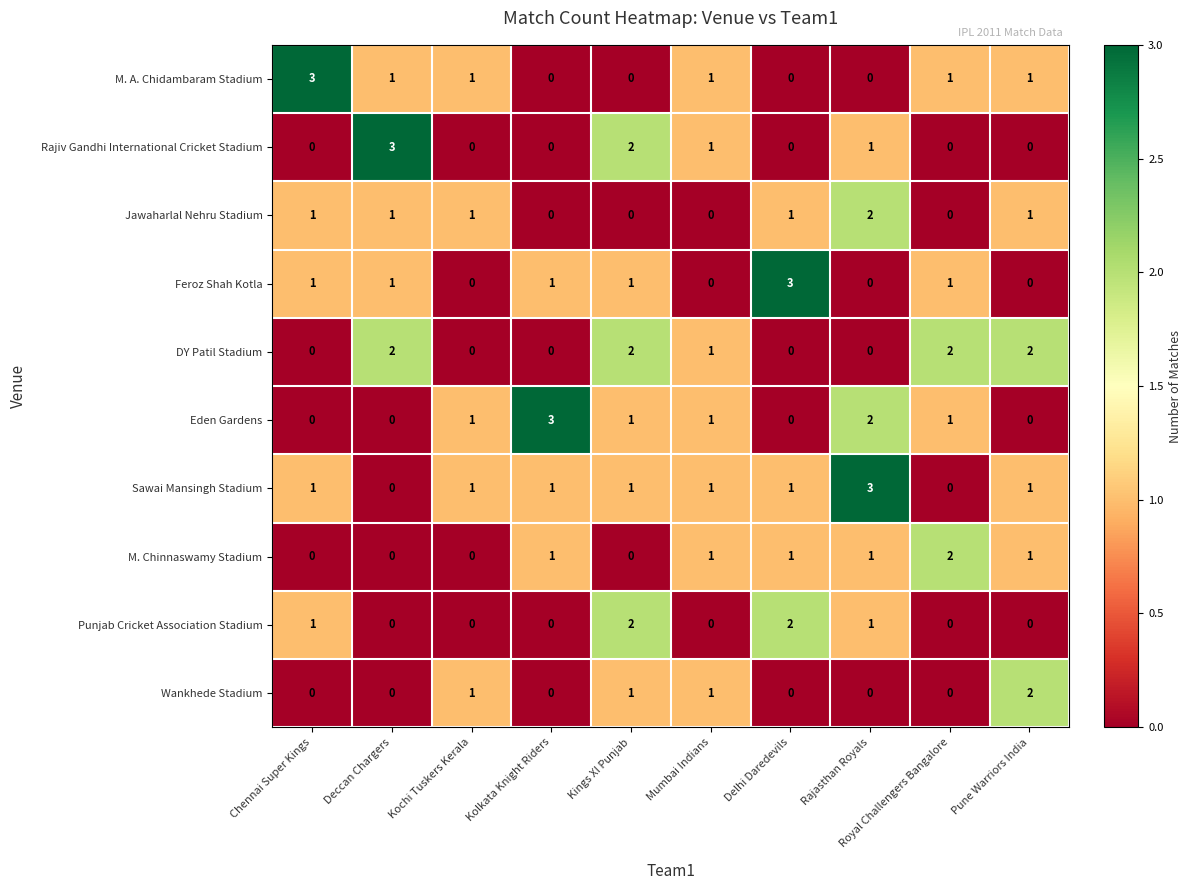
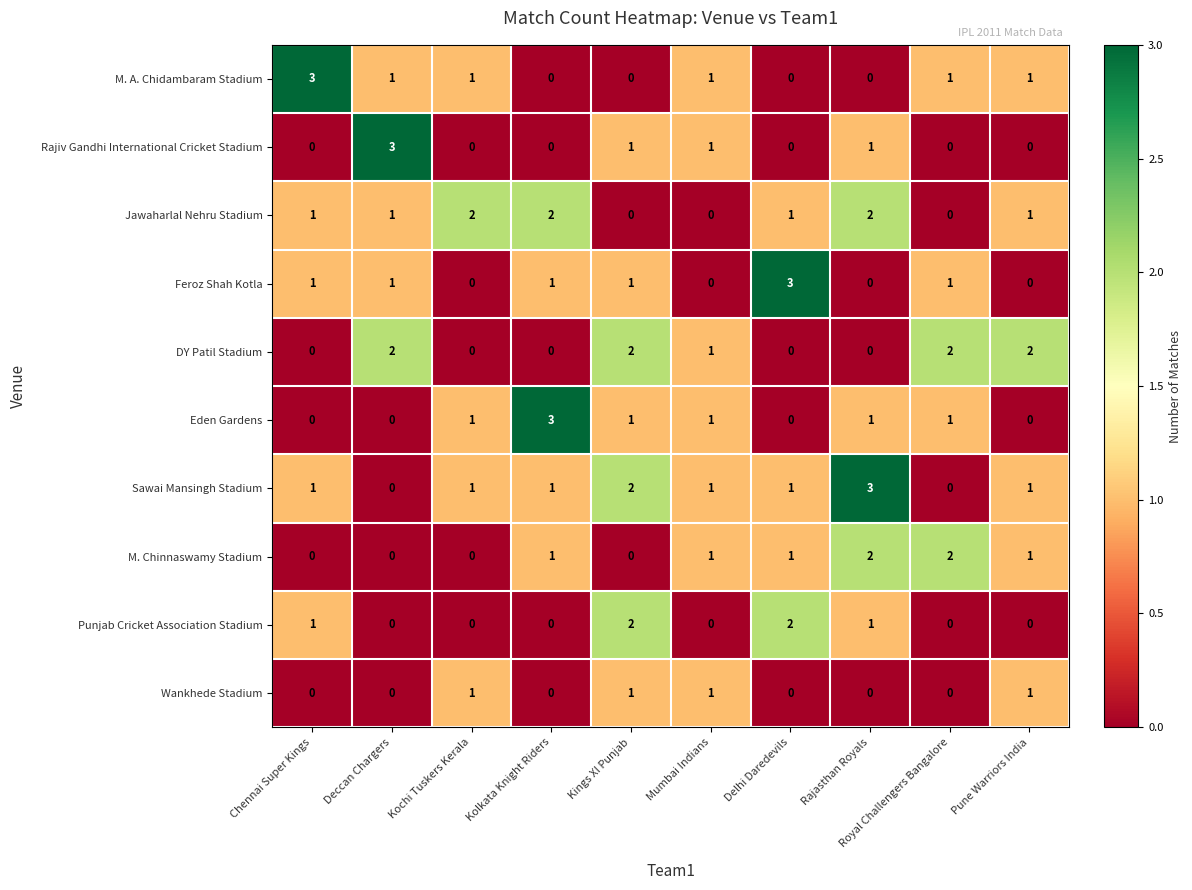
  {
    "M. A. Chidambaram Stadium": {
      "Chennai Super Kings": 3,
      "Deccan Chargers": 1,
      "Kochi Tuskers Kerala": 1,
      "Kolkata Knight Riders": 0,
      "Kings XI Punjab": 0,
      "Mumbai Indians": 1,
      "Delhi Daredevils": 0,
      "Rajasthan Royals": 0,
      "Royal Challengers Bangalore": 1,
      "Pune Warriors India": 1
    },
    "Rajiv Gandhi International Cricket Stadium": {
      "Chennai Super Kings": 0,
      "Deccan Chargers": 3,
      "Kochi Tuskers Kerala": 0,
      "Kolkata Knight Riders": 0,
-     "Kings XI Punjab": 2,
+     "Kings XI Punjab": 1,
      "Mumbai Indians": 1,
      "Delhi Daredevils": 0,
      "Rajasthan Royals": 1,
      "Royal Challengers Bangalore": 0,
      "Pune Warriors India": 0
    },
    "Jawaharlal Nehru Stadium": {
      "Chennai Super Kings": 1,
      "Deccan Chargers": 1,
-     "Kochi Tuskers Kerala": 1,
-     "Kolkata Knight Riders": 0,
+     "Kochi Tuskers Kerala": 2,
+     "Kolkata Knight Riders": 2,
      "Kings XI Punjab": 0,
      "Mumbai Indians": 0,
      "Delhi Daredevils": 1,
      "Rajasthan Royals": 2,
      "Royal Challengers Bangalore": 0,
      "Pune Warriors India": 1
    },
    "Feroz Shah Kotla": {
      "Chennai Super Kings": 1,
      "Deccan Chargers": 1,
      "Kochi Tuskers Kerala": 0,
      "Kolkata Knight Riders": 1,
      "Kings XI Punjab": 1,
      "Mumbai Indians": 0,
      "Delhi Daredevils": 3,
      "Rajasthan Royals": 0,
      "Royal Challengers Bangalore": 1,
      "Pune Warriors India": 0
    },
    "DY Patil Stadium": {
      "Chennai Super Kings": 0,
      "Deccan Chargers": 2,
      "Kochi Tuskers Kerala": 0,
      "Kolkata Knight Riders": 0,
      "Kings XI Punjab": 2,
      "Mumbai Indians": 1,
      "Delhi Daredevils": 0,
      "Rajasthan Royals": 0,
      "Royal Challengers Bangalore": 2,
      "Pune Warriors India": 2
    },
    "Eden Gardens": {
      "Chennai Super Kings": 0,
      "Deccan Chargers": 0,
      "Kochi Tuskers Kerala": 1,
      "Kolkata Knight Riders": 3,
      "Kings XI Punjab": 1,
      "Mumbai Indians": 1,
      "Delhi Daredevils": 0,
-     "Rajasthan Royals": 2,
+     "Rajasthan Royals": 1,
      "Royal Challengers Bangalore": 1,
      "Pune Warriors India": 0
    },
    "Sawai Mansingh Stadium": {
      "Chennai Super Kings": 1,
      "Deccan Chargers": 0,
      "Kochi Tuskers Kerala": 1,
      "Kolkata Knight Riders": 1,
-     "Kings XI Punjab": 1,
+     "Kings XI Punjab": 2,
      "Mumbai Indians": 1,
      "Delhi Daredevils": 1,
      "Rajasthan Royals": 3,
      "Royal Challengers Bangalore": 0,
      "Pune Warriors India": 1
    },
    "M. Chinnaswamy Stadium": {
      "Chennai Super Kings": 0,
      "Deccan Chargers": 0,
      "Kochi Tuskers Kerala": 0,
      "Kolkata Knight Riders": 1,
      "Kings XI Punjab": 0,
      "Mumbai Indians": 1,
      "Delhi Daredevils": 1,
-     "Rajasthan Royals": 1,
+     "Rajasthan Royals": 2,
      "Royal Challengers Bangalore": 2,
      "Pune Warriors India": 1
    },
    "Punjab Cricket Association Stadium": {
      "Chennai Super Kings": 1,
      "Deccan Chargers": 0,
      "Kochi Tuskers Kerala": 0,
      "Kolkata Knight Riders": 0,
      "Kings XI Punjab": 2,
      "Mumbai Indians": 0,
      "Delhi Daredevils": 2,
      "Rajasthan Royals": 1,
      "Royal Challengers Bangalore": 0,
      "Pune Warriors India": 0
    },
    "Wankhede Stadium": {
      "Chennai Super Kings": 0,
      "Deccan Chargers": 0,
      "Kochi Tuskers Kerala": 1,
      "Kolkata Knight Riders": 0,
      "Kings XI Punjab": 1,
      "Mumbai Indians": 1,
      "Delhi Daredevils": 0,
      "Rajasthan Royals": 0,
      "Royal Challengers Bangalore": 0,
-     "Pune Warriors India": 2
+     "Pune Warriors India": 1
    }
  }
